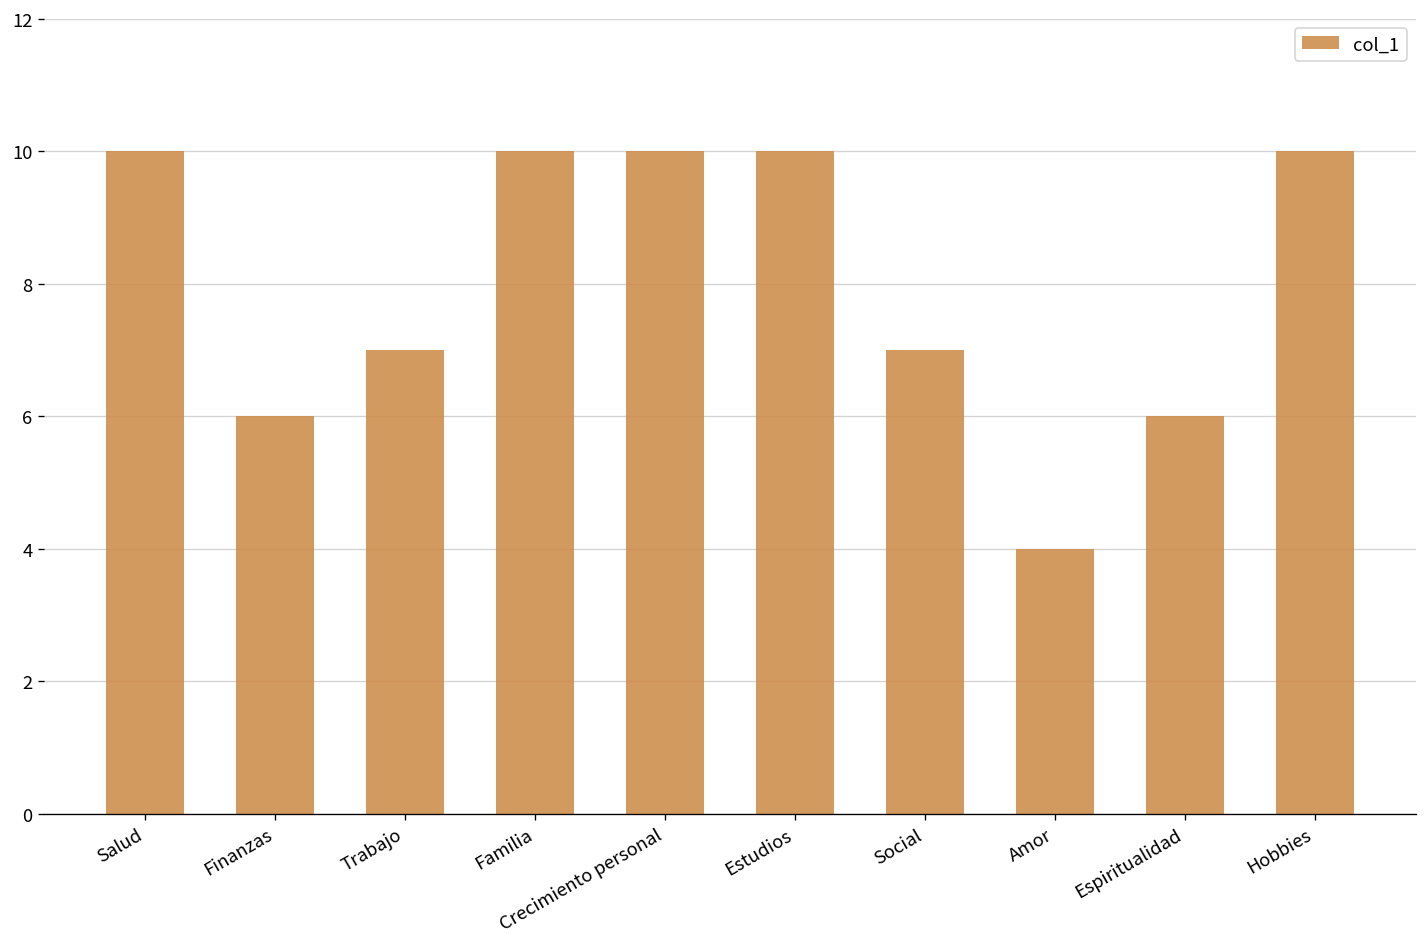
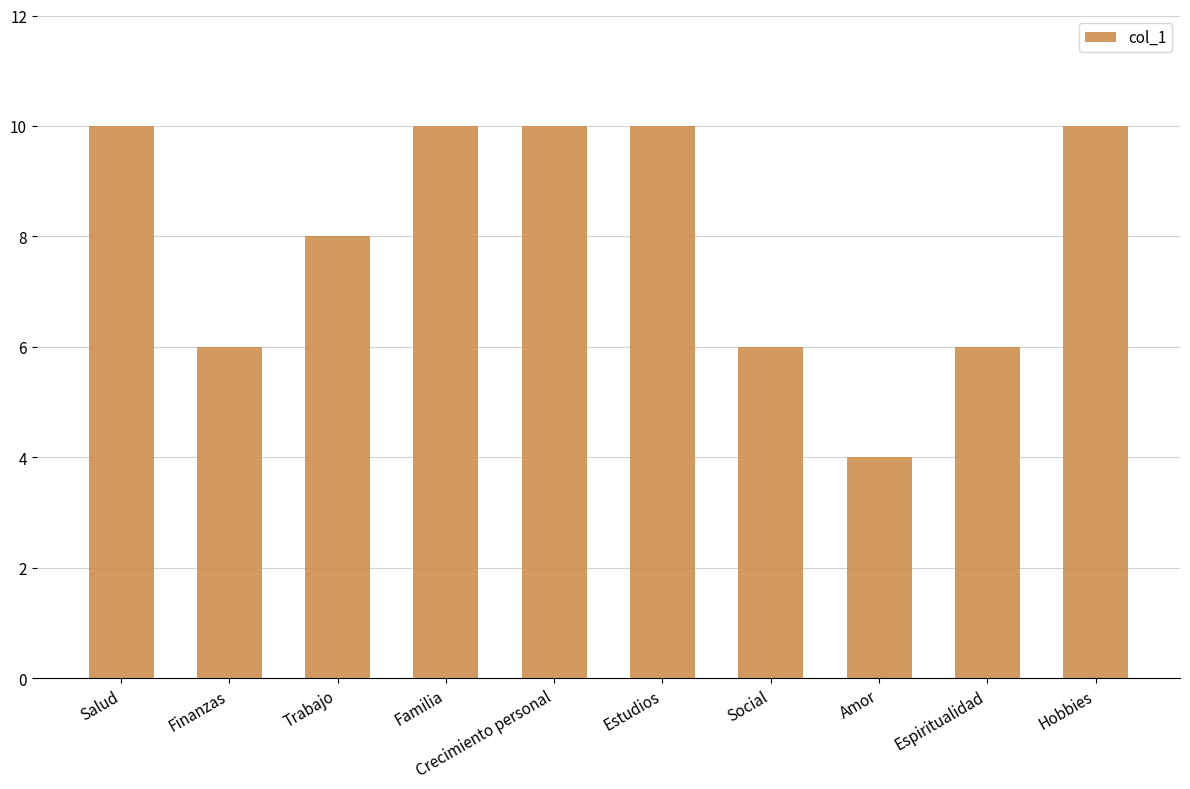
  {
    "Salud": 10,
    "Finanzas": 6,
-   "Trabajo": 7,
+   "Trabajo": 8,
    "Familia": 10,
    "Crecimiento personal": 10,
    "Estudios": 10,
-   "Social": 7,
+   "Social": 6,
    "Amor": 4,
    "Espiritualidad": 6,
    "Hobbies": 10
  }
